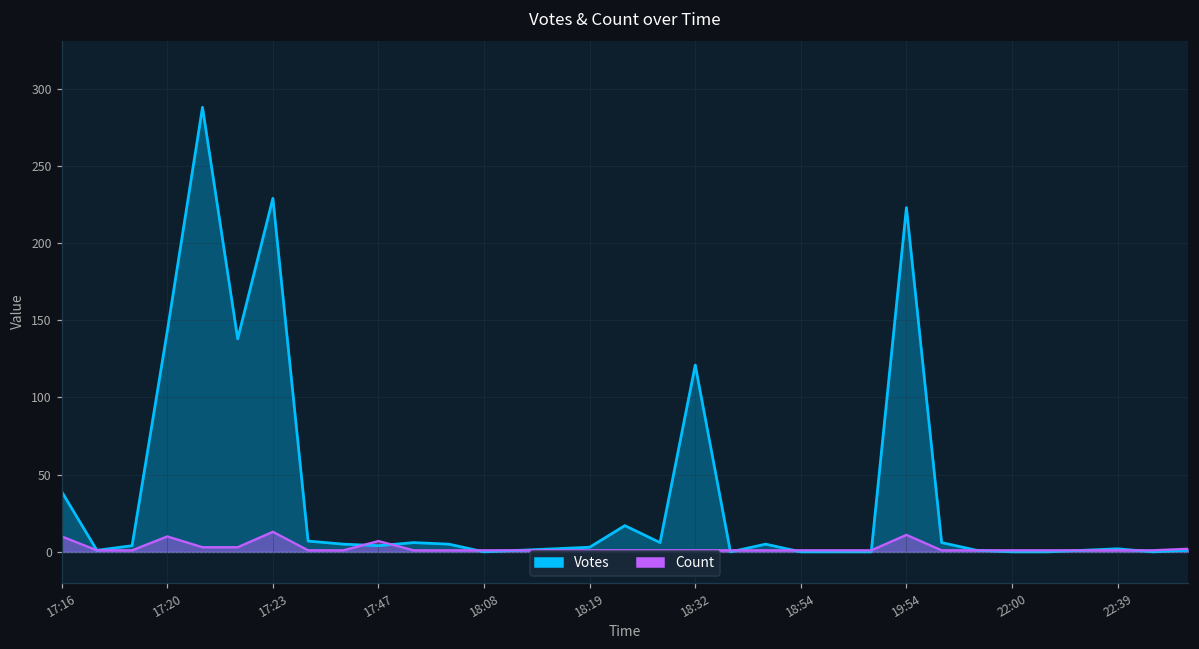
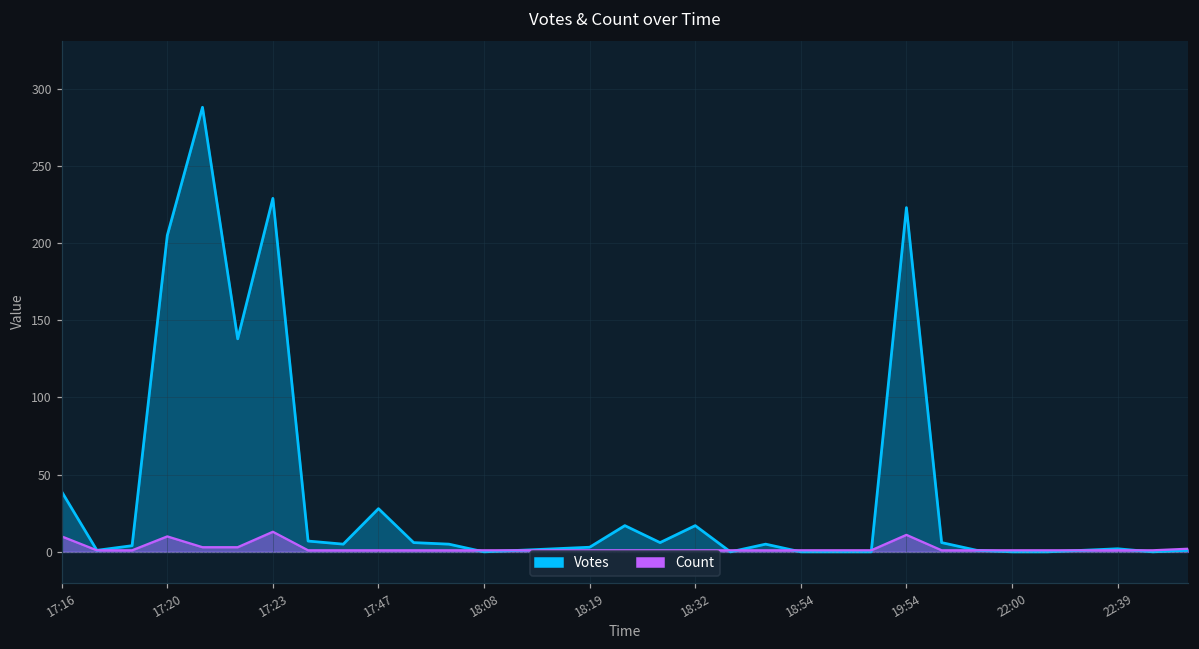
  {
    "Votes": {
      "17:16": 39,
-     "17:20": 143,
+     "17:20": 205,
      "17:23": 229,
-     "17:47": 4,
+     "17:47": 28,
      "18:19": 3,
-     "18:32": 121,
+     "18:32": 17,
      "19:54": 223
    },
    "Count": {
      "17:16": 10,
      "17:20": 10,
      "17:23": 13,
-     "17:47": 7,
+     "17:47": 1,
      "18:19": 1,
      "18:32": 1,
      "19:54": 11
    }
  }
